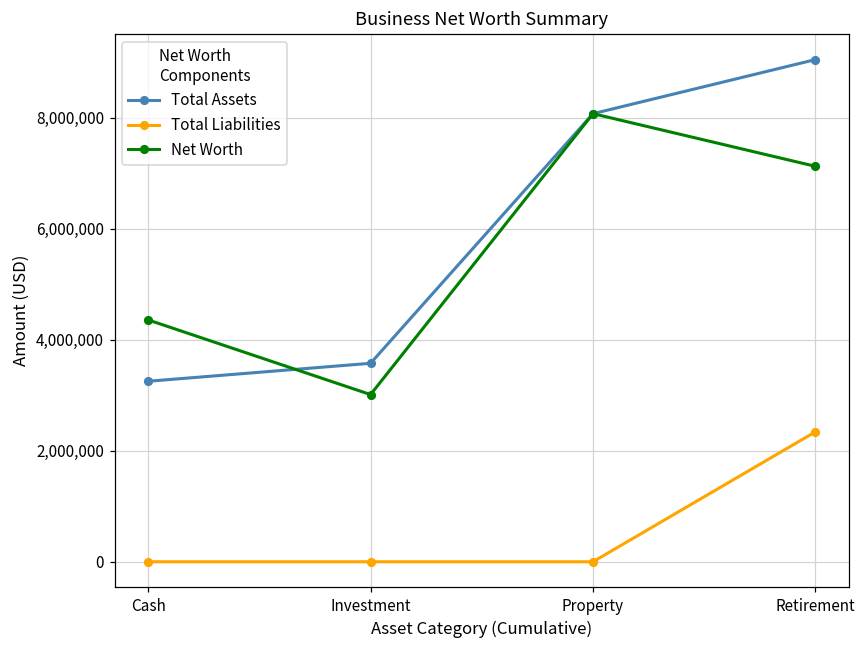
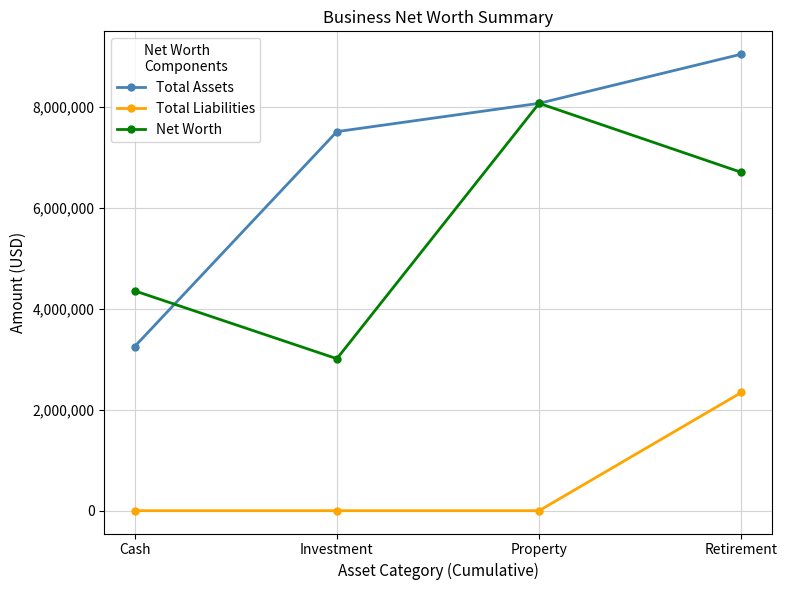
  {
    "Total Assets": {
      "Cash": "3,300,000",
-     "Investment": "3,600,000",
+     "Investment": "7,500,000",
      "Retirement": "9,100,000"
    },
    "Total Liabilities": {
      "Cash": "0",
      "Investment": "0",
      "Property": "0",
      "Retirement": "2,300,000"
    },
    "Net Worth": {
      "Cash": "4,400,000",
      "Investment": "3,000,000",
-     "Retirement": "7,100,000"
+     "Retirement": "6,700,000"
    }
  }
